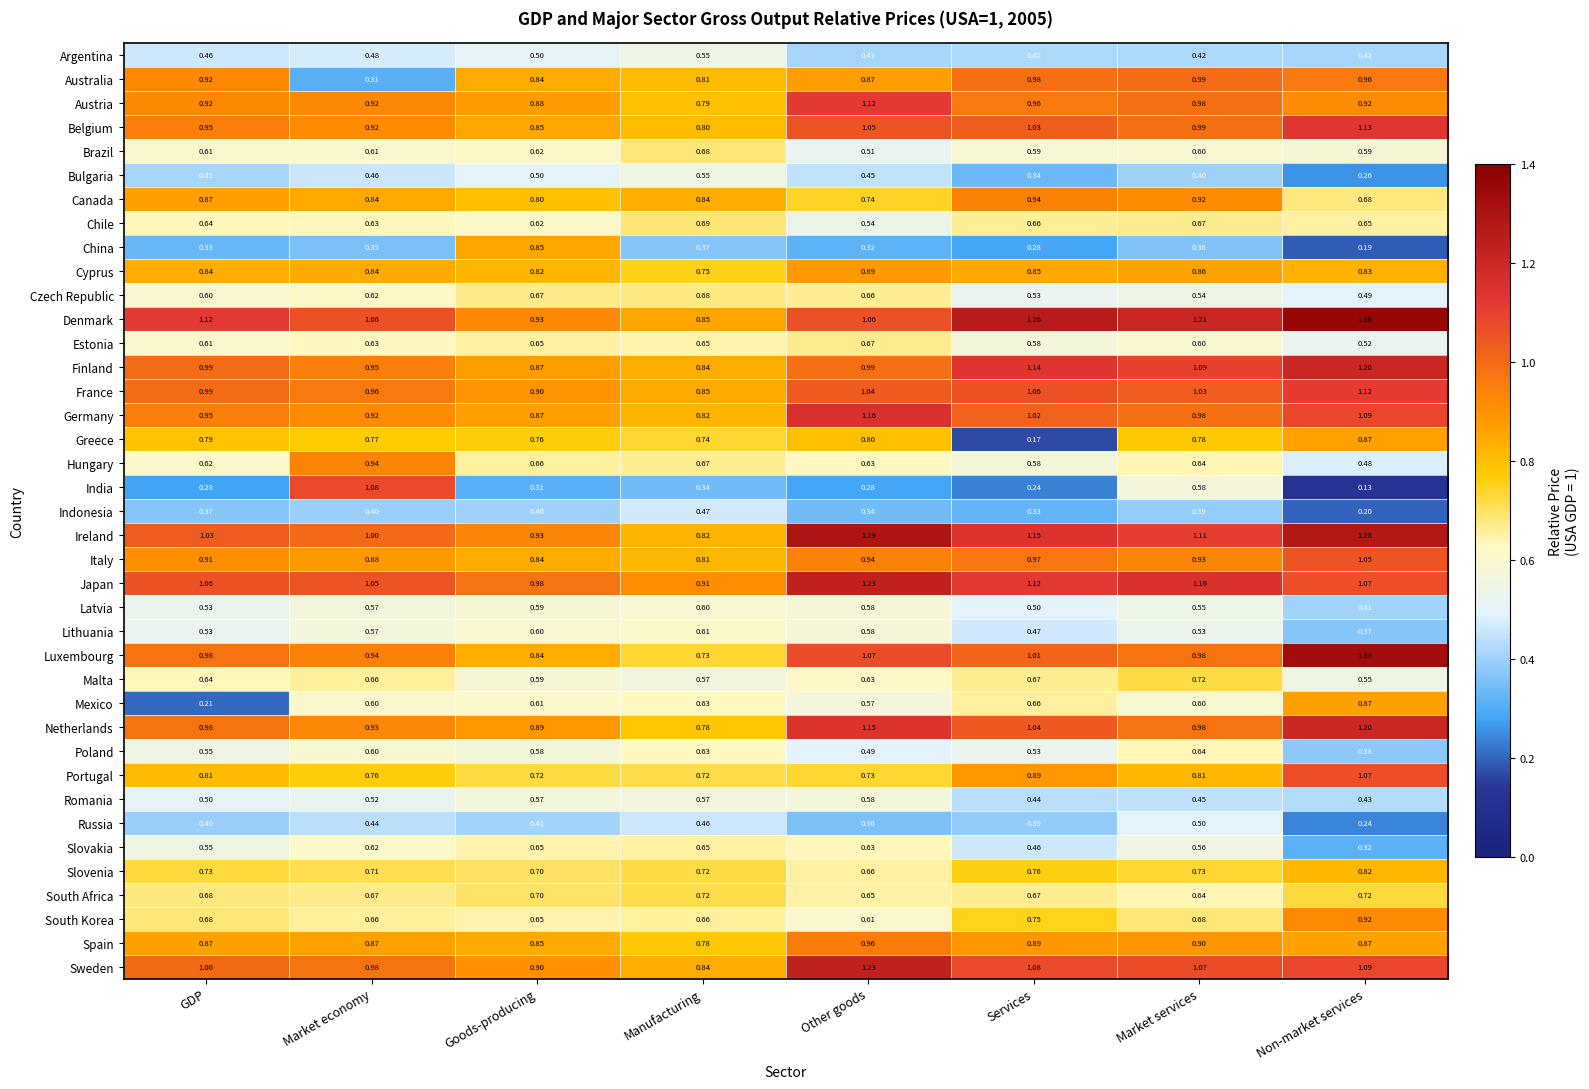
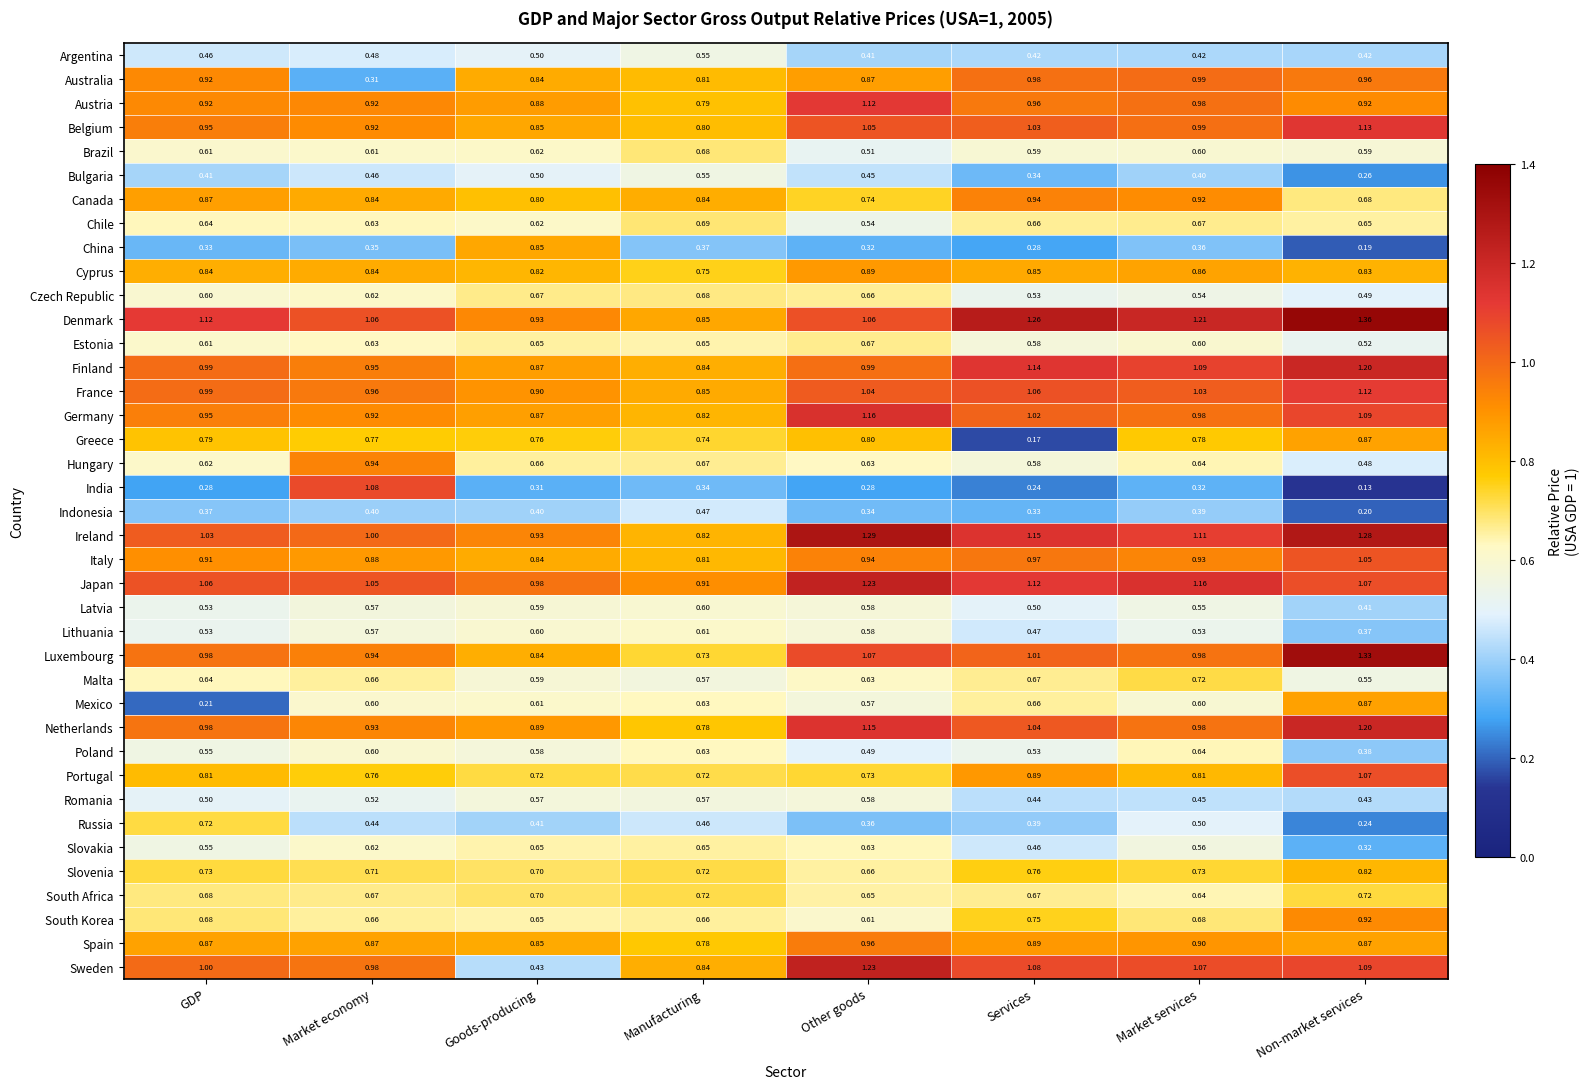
  {
    "India": {
      "GDP": 0.28,
      "Market economy": 1.08,
      "Goods-producing": 0.31,
      "Manufacturing": 0.34,
      "Other goods": 0.28,
      "Services": 0.24,
-     "Market services": 0.58,
+     "Market services": 0.32,
      "Non-market services": 0.13
    },
    "Russia": {
-     "GDP": 0.40,
+     "GDP": 0.72,
      "Market economy": 0.44,
      "Goods-producing": 0.41,
      "Manufacturing": 0.46,
      "Other goods": 0.36,
      "Services": 0.39,
      "Market services": 0.50,
      "Non-market services": 0.24
    },
    "Sweden": {
      "GDP": 1.00,
      "Market economy": 0.98,
-     "Goods-producing": 0.90,
+     "Goods-producing": 0.43,
      "Manufacturing": 0.84,
      "Other goods": 1.23,
      "Services": 1.08,
      "Market services": 1.07,
      "Non-market services": 1.09
    }
  }
